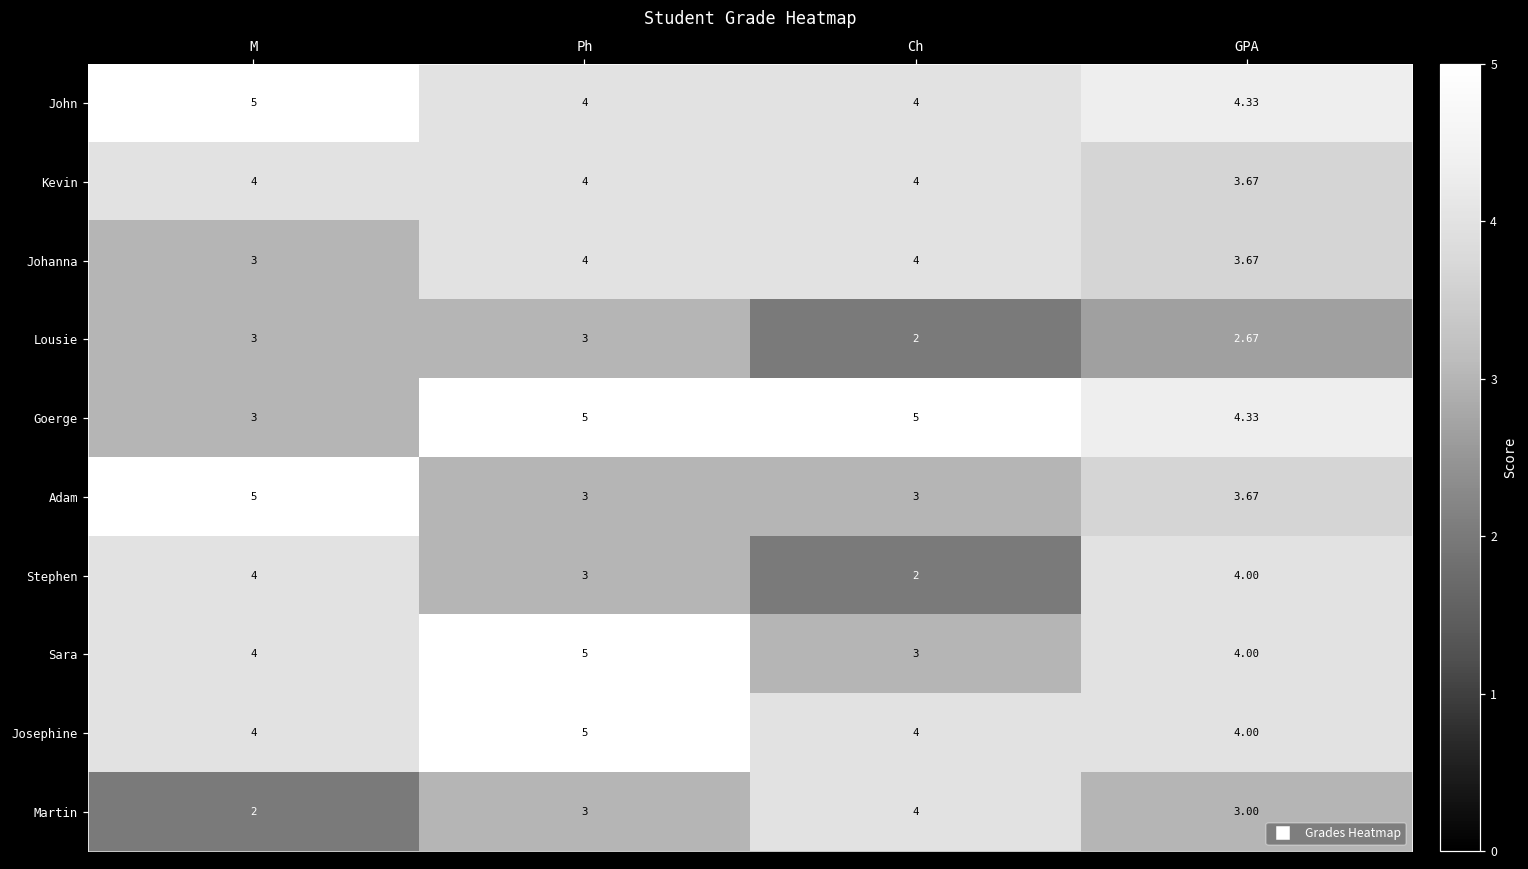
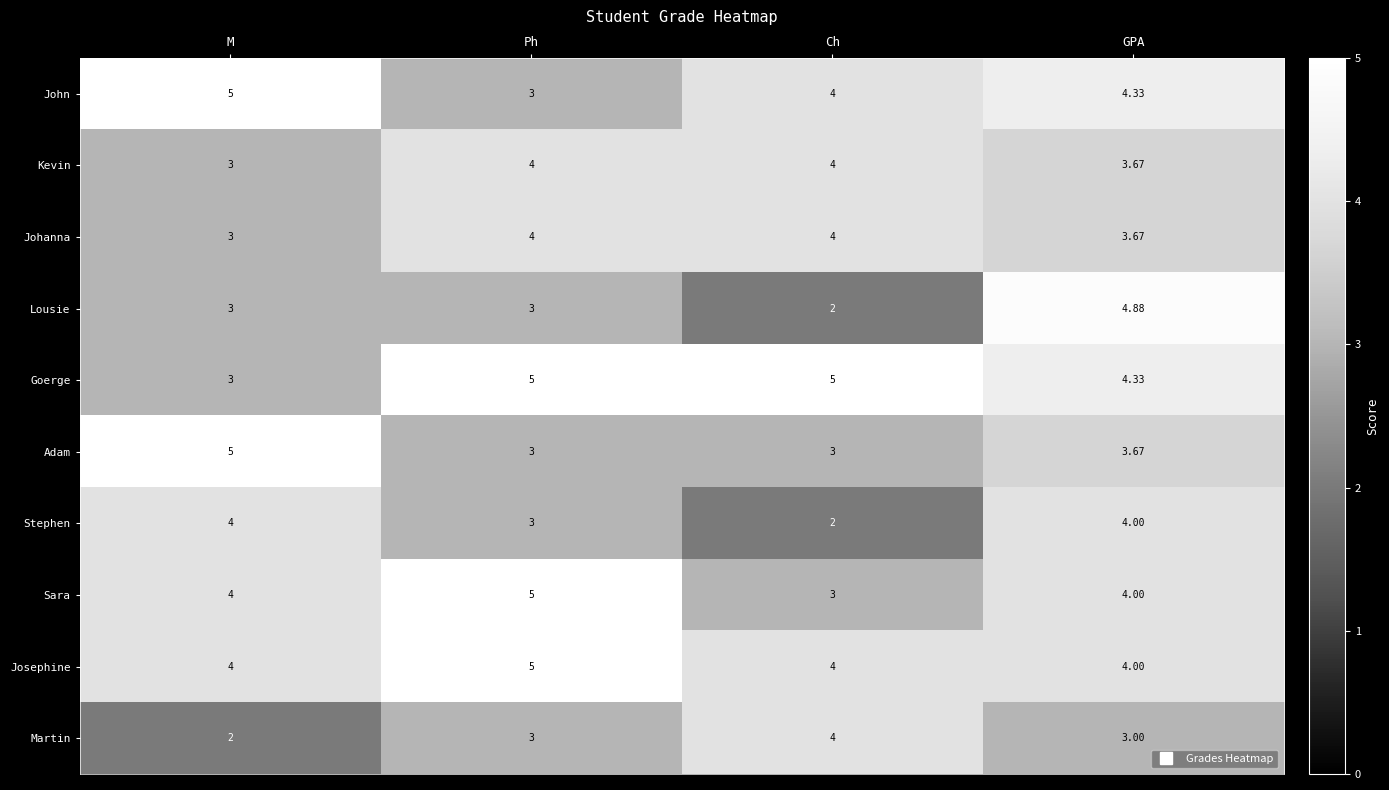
  {
    "John": {
      "M": 5,
-     "Ph": 4,
+     "Ph": 3,
      "Ch": 4,
      "GPA": 4.33
    },
    "Kevin": {
-     "M": 4,
+     "M": 3,
      "Ph": 4,
      "Ch": 4,
      "GPA": 3.67
    },
    "Johanna": {
      "M": 3,
      "Ph": 4,
      "Ch": 4,
      "GPA": 3.67
    },
    "Lousie": {
      "M": 3,
      "Ph": 3,
      "Ch": 2,
-     "GPA": 2.67
+     "GPA": 4.88
    },
    "Goerge": {
      "M": 3,
      "Ph": 5,
      "Ch": 5,
      "GPA": 4.33
    },
    "Adam": {
      "M": 5,
      "Ph": 3,
      "Ch": 3,
      "GPA": 3.67
    },
    "Stephen": {
      "M": 4,
      "Ph": 3,
      "Ch": 2,
      "GPA": 4.00
    },
    "Sara": {
      "M": 4,
      "Ph": 5,
      "Ch": 3,
      "GPA": 4.00
    },
    "Josephine": {
      "M": 4,
      "Ph": 5,
      "Ch": 4,
      "GPA": 4.00
    },
    "Martin": {
      "M": 2,
      "Ph": 3,
      "Ch": 4,
      "GPA": 3.00
    }
  }
